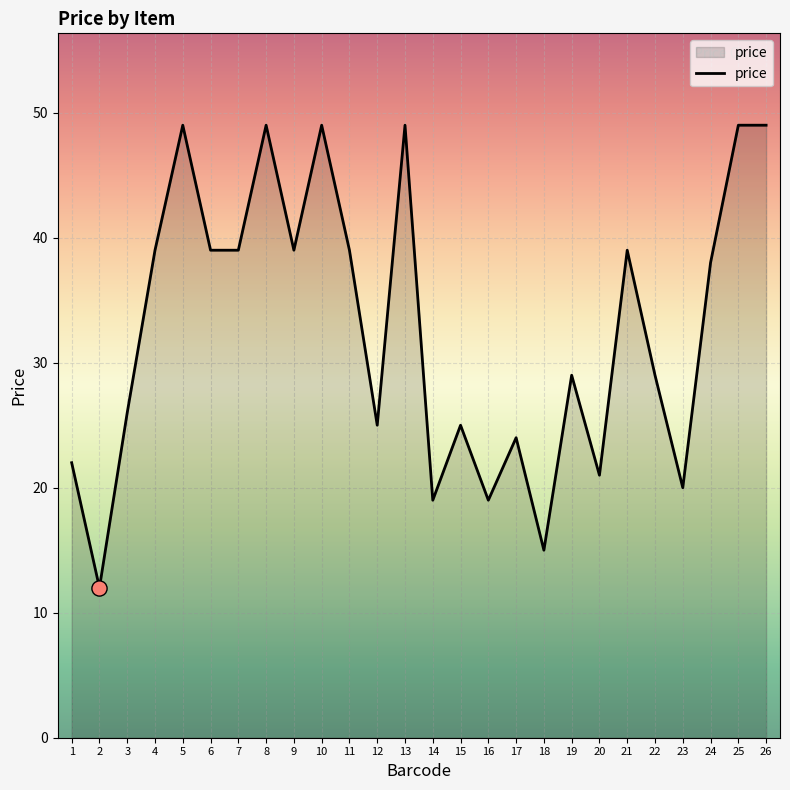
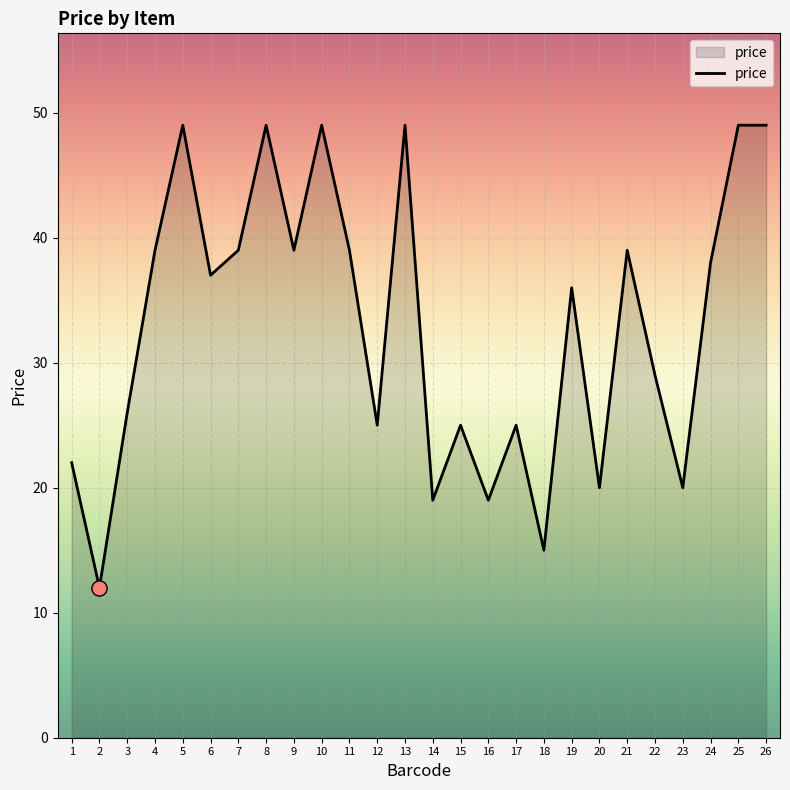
  {
    "price": {
      "1": 22,
      "3": 26,
      "4": 39,
      "5": 49,
-     "6": 39,
+     "6": 37,
      "7": 39,
      "8": 49,
      "9": 39,
      "10": 49,
      "11": 39,
      "12": 25,
      "13": 49,
      "14": 19,
      "15": 25,
      "16": 19,
-     "17": 24,
+     "17": 25,
      "18": 15,
-     "19": 29,
-     "20": 21,
+     "19": 36,
+     "20": 20,
      "21": 39,
      "22": 29,
      "23": 20,
      "24": 38,
      "25": 49,
      "26": 49
    }
  }
